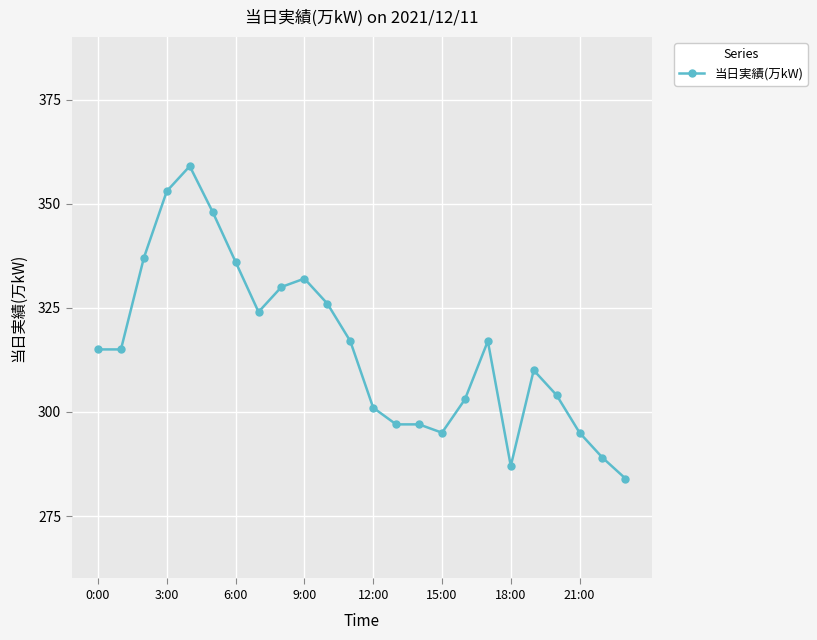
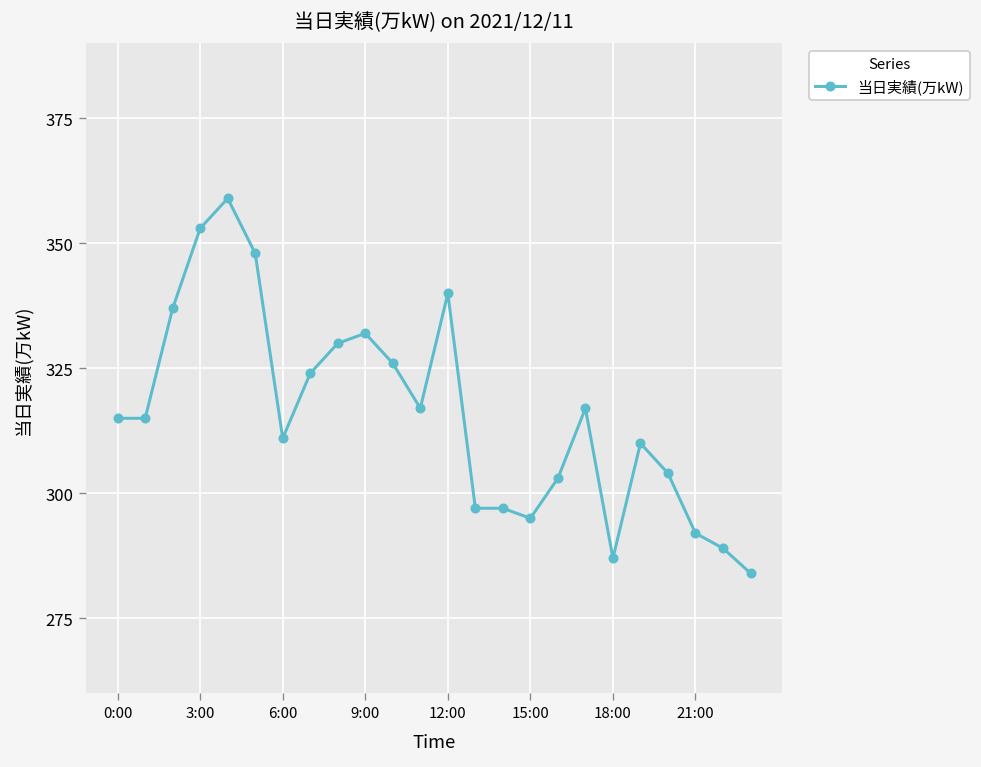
  {
    "0:00": 315,
    "3:00": 353,
-   "6:00": 336,
+   "6:00": 311,
    "9:00": 332,
-   "12:00": 301,
+   "12:00": 340,
    "15:00": 295,
    "18:00": 287,
-   "21:00": 295
+   "21:00": 292
  }
